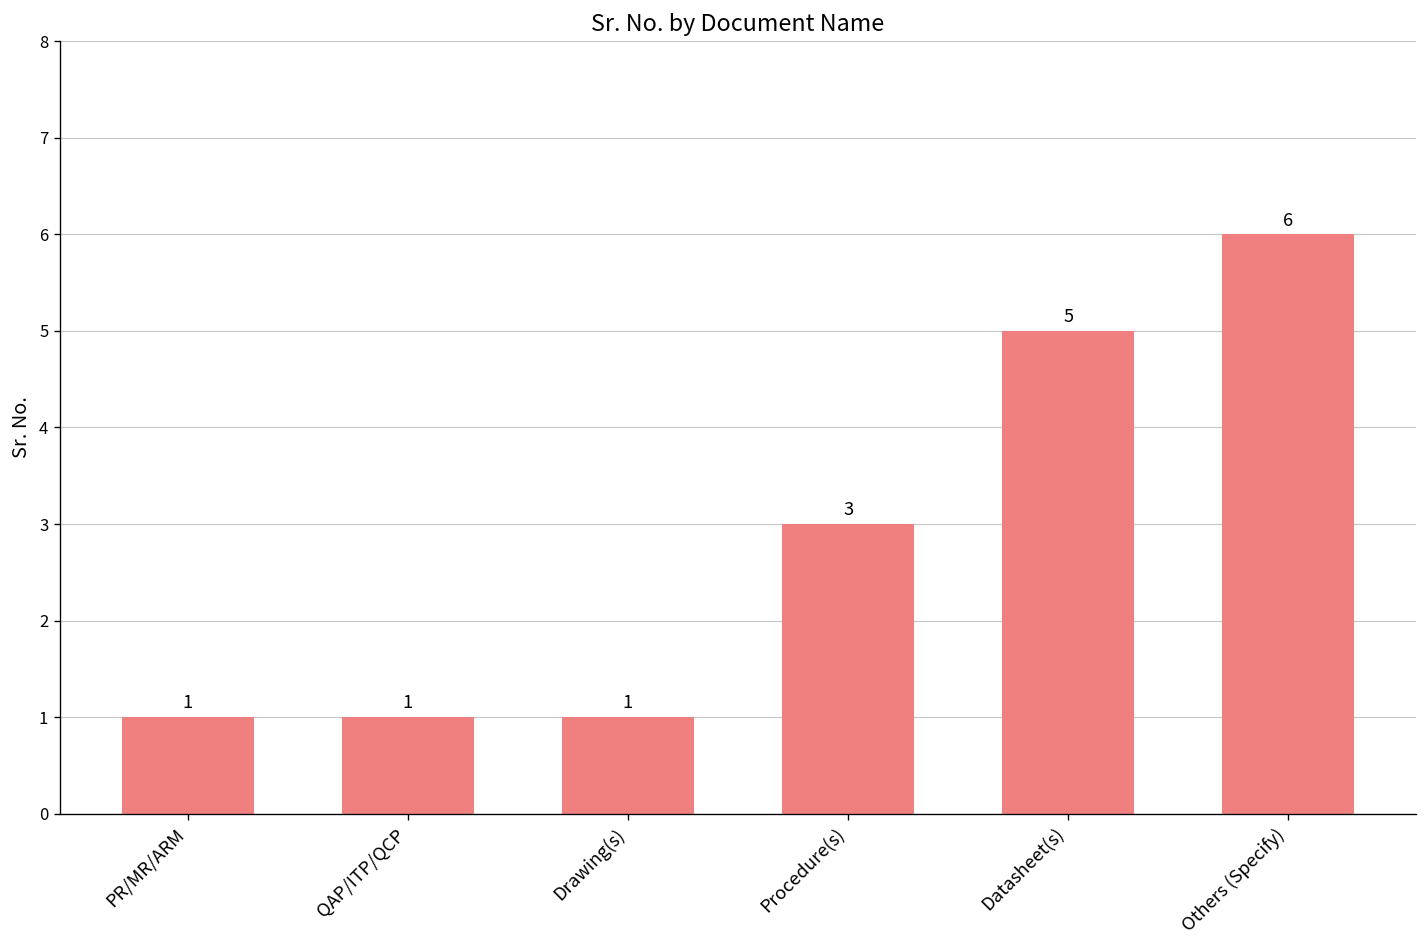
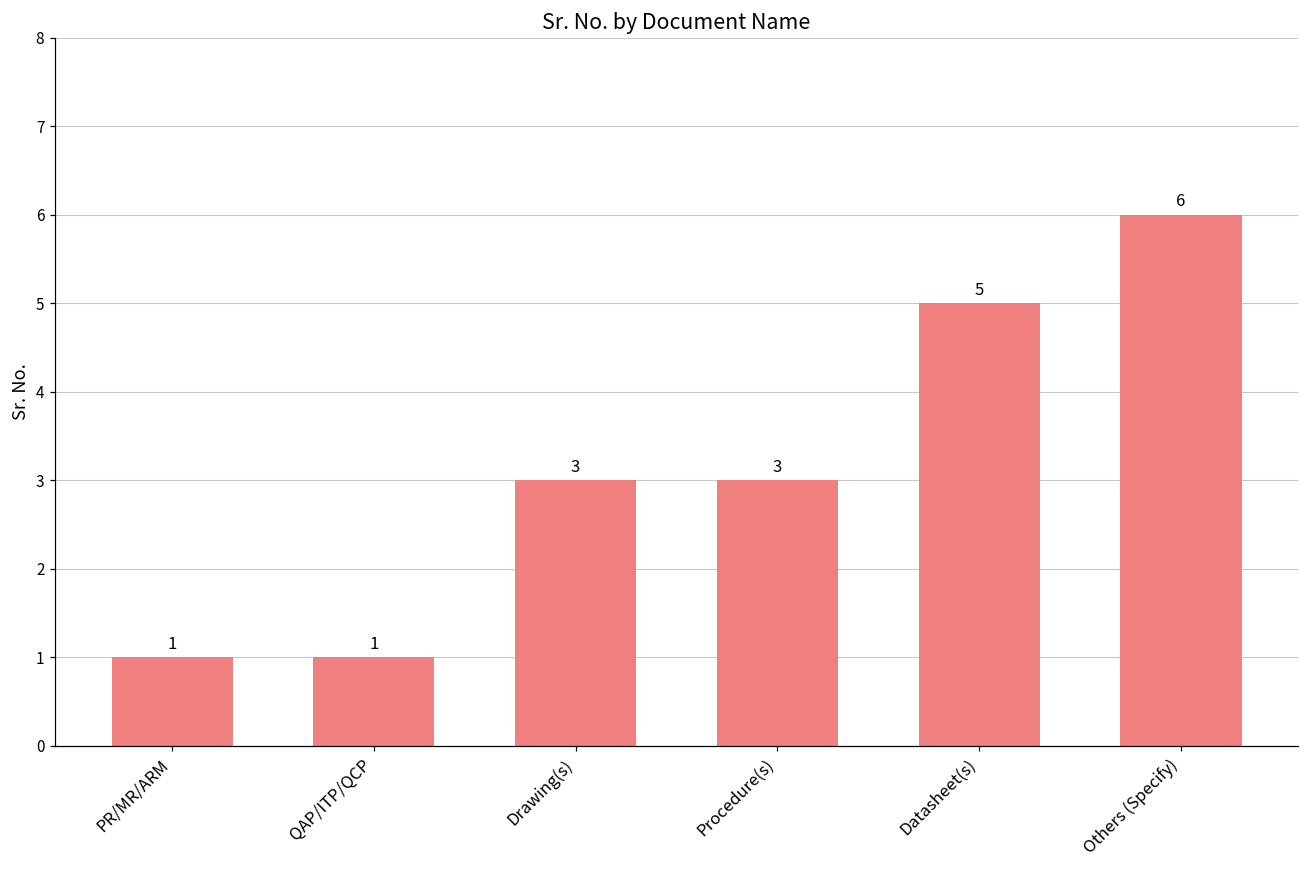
  {
    "PR/MR/ARM": 1,
    "QAP/ITP/QCP": 1,
-   "Drawing(s)": 1,
+   "Drawing(s)": 3,
    "Procedure(s)": 3,
    "Datasheet(s)": 5,
    "Others (Specify)": 6
  }
